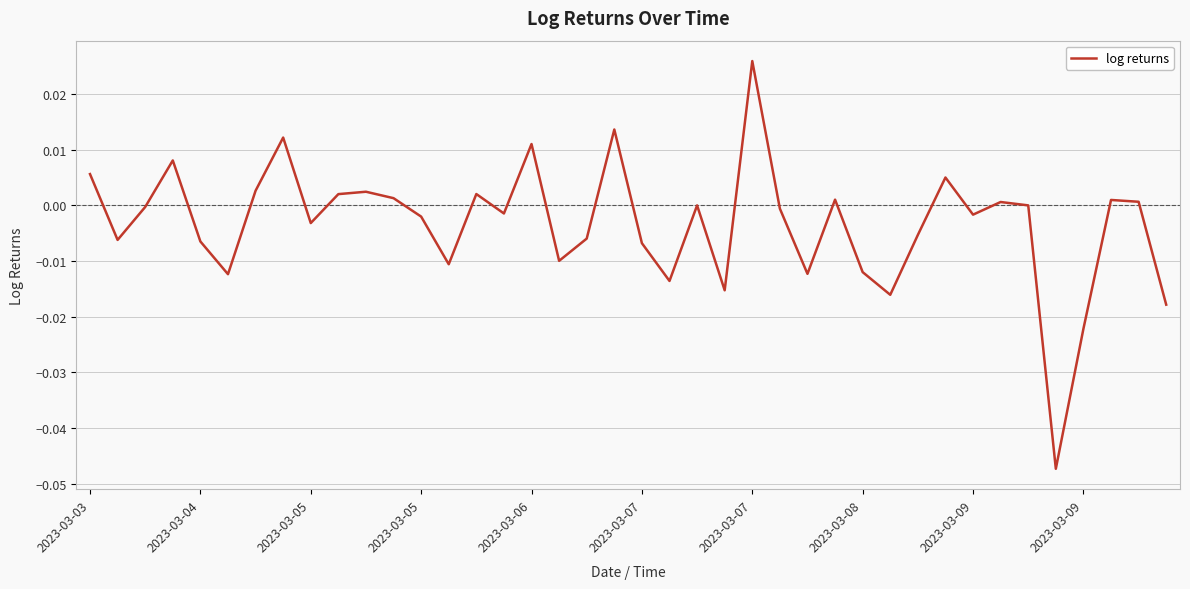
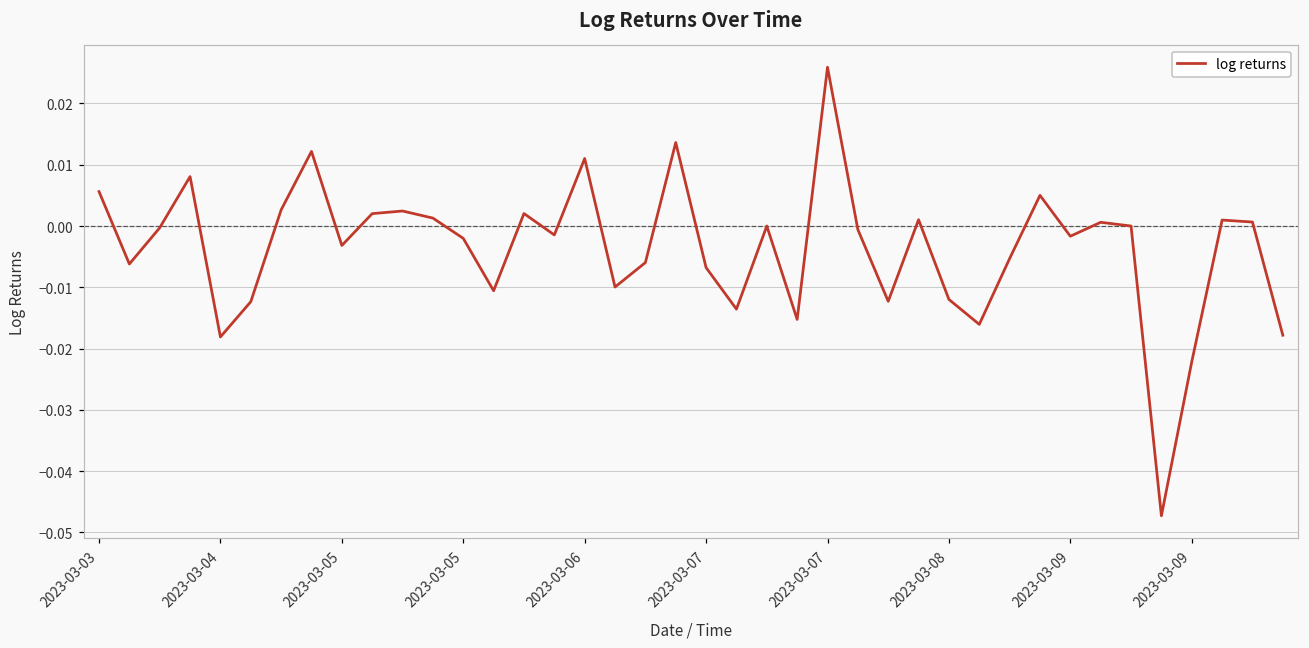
  {
    "2023-03-03": 0.006,
-   "2023-03-04": -0.006,
+   "2023-03-04": -0.018,
    "2023-03-06": 0.011,
    "2023-03-08": -0.012
  }
